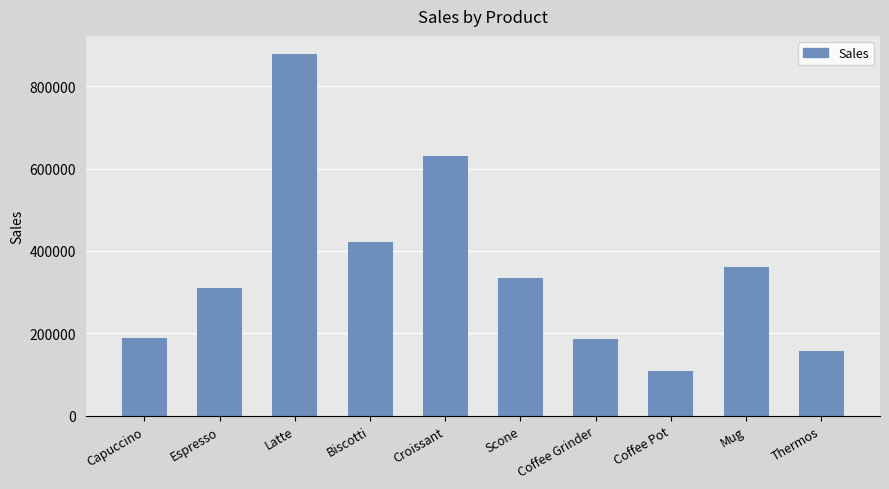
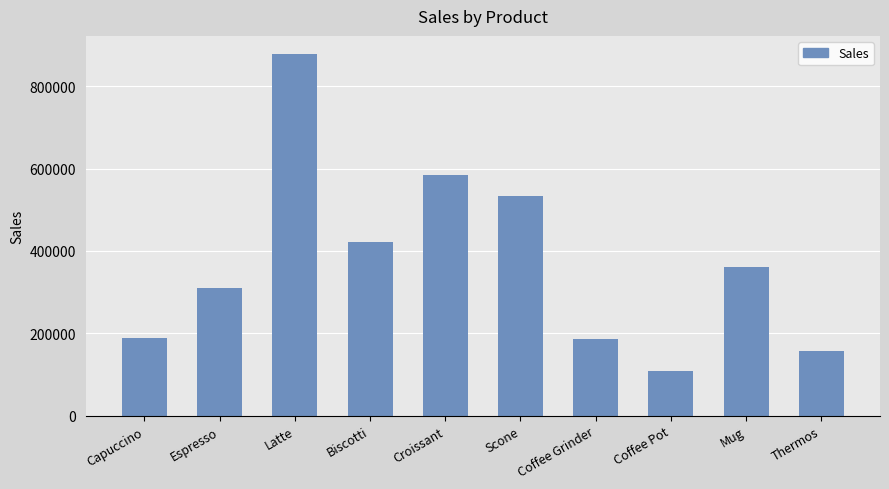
  {
    "Capuccino": 190000,
    "Espresso": 310000,
    "Latte": 880000,
    "Biscotti": 420000,
-   "Croissant": 630000,
-   "Scone": 330000,
+   "Croissant": 590000,
+   "Scone": 530000,
    "Coffee Grinder": 190000,
    "Coffee Pot": 110000,
    "Mug": 360000,
    "Thermos": 160000
  }
